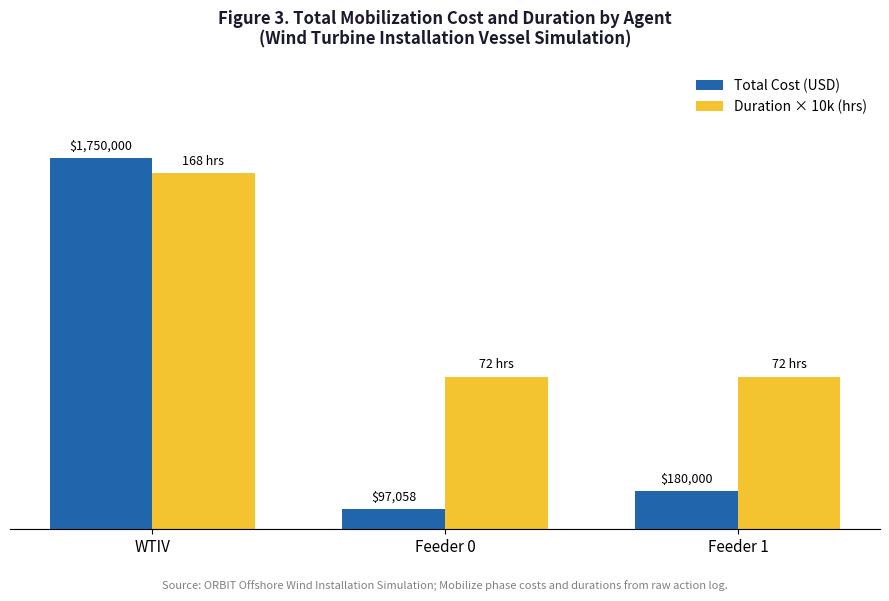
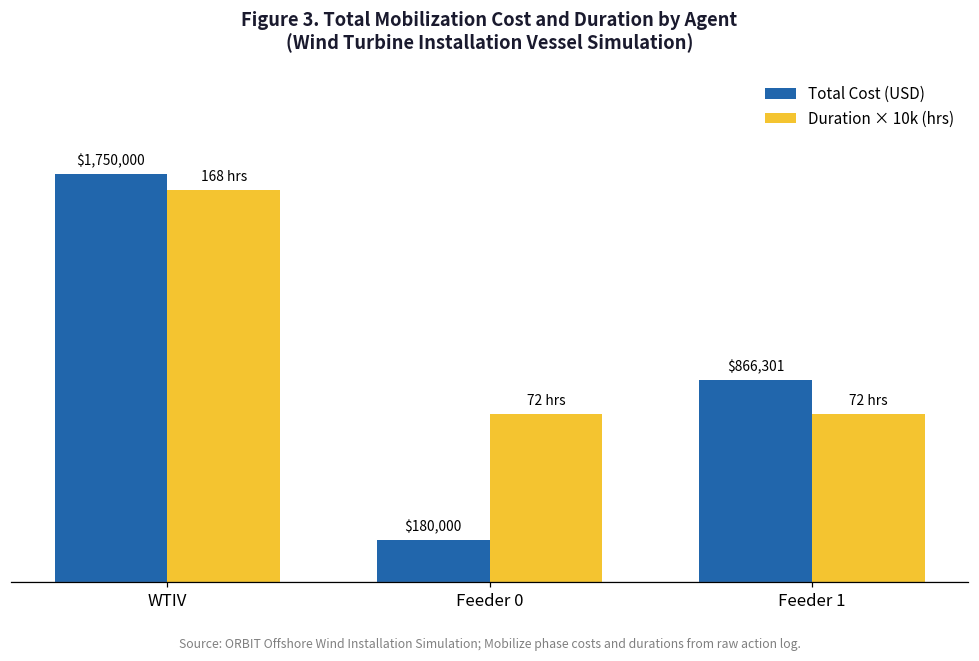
  {
    "Total Cost (USD)": {
      "WTIV": "$1,750,000",
-     "Feeder 0": "$97,058",
-     "Feeder 1": "$180,000"
+     "Feeder 0": "$180,000",
+     "Feeder 1": "$866,301"
    }
  }
